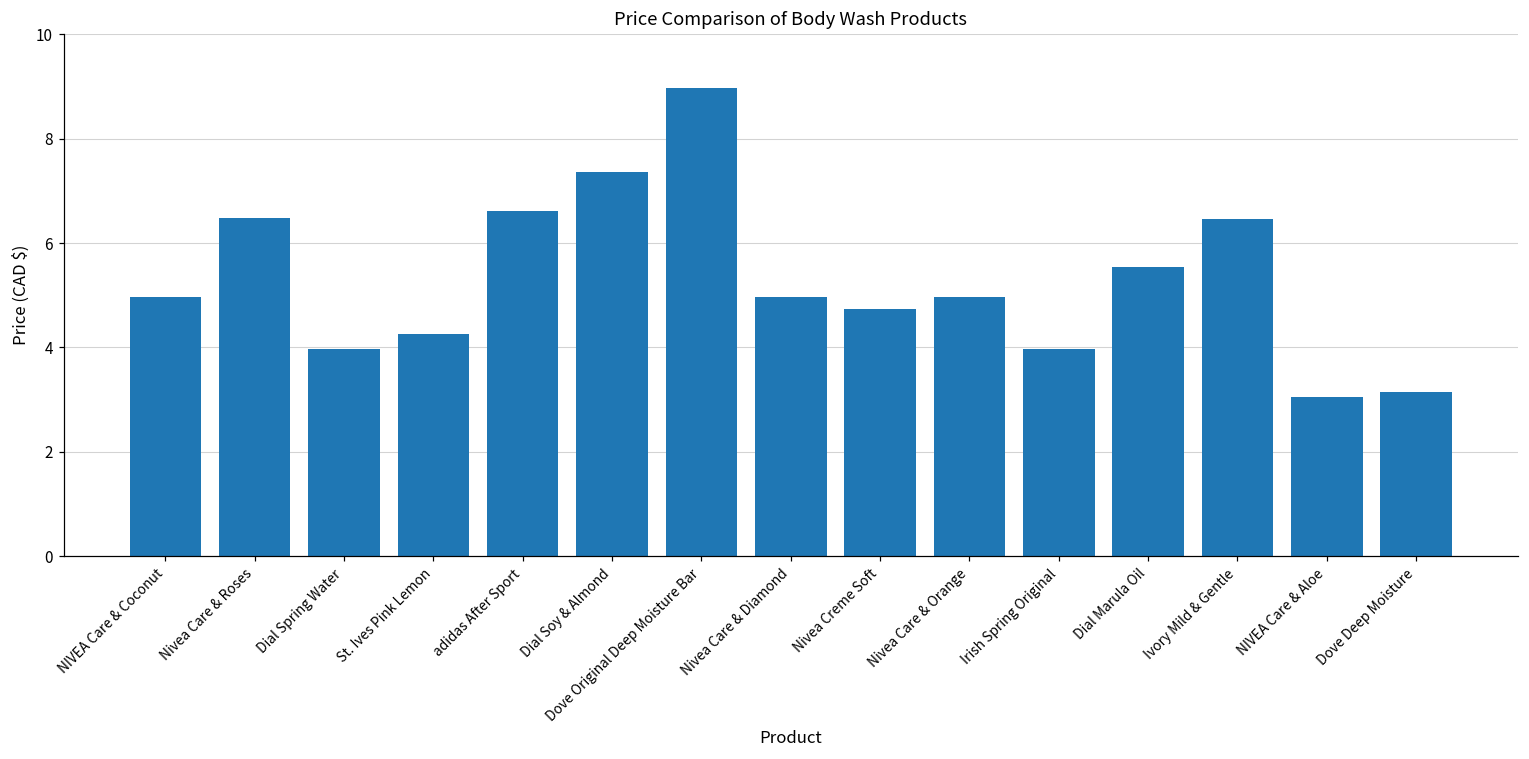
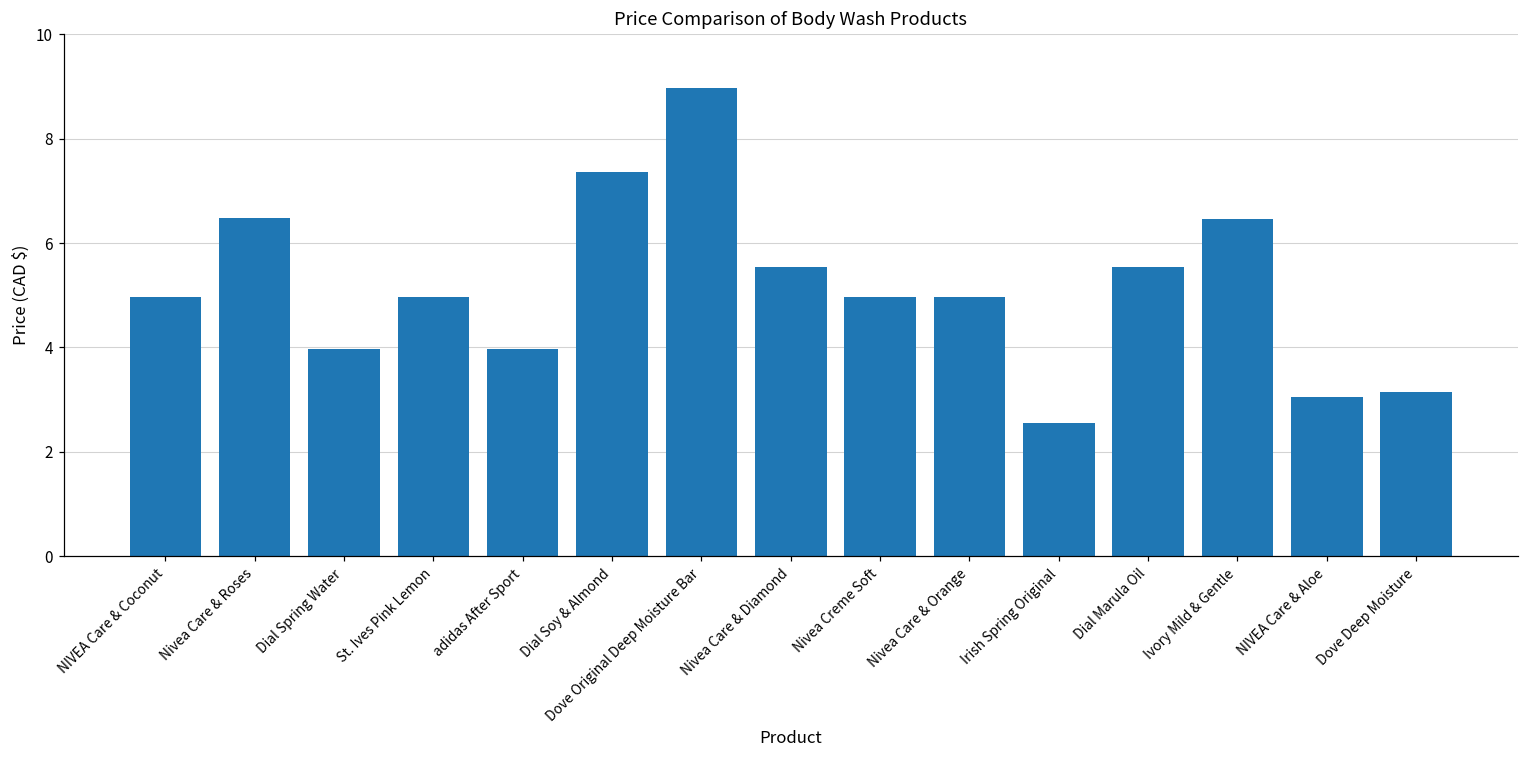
  {
    "NIVEA Care & Coconut": 5.0,
    "Nivea Care & Roses": 6.5,
    "Dial Spring Water": 4.0,
-   "St. Ives Pink Lemon": 4.3,
-   "adidas After Sport": 6.6,
+   "St. Ives Pink Lemon": 5.0,
+   "adidas After Sport": 4.0,
    "Dial Soy & Almond": 7.4,
    "Dove Original Deep Moisture Bar": 9.0,
-   "Nivea Care & Diamond": 5.0,
-   "Nivea Creme Soft": 4.7,
+   "Nivea Care & Diamond": 5.6,
+   "Nivea Creme Soft": 5.0,
    "Nivea Care & Orange": 5.0,
-   "Irish Spring Original": 4.0,
+   "Irish Spring Original": 2.6,
    "Dial Marula Oil": 5.6,
    "Ivory Mild & Gentle": 6.5,
    "NIVEA Care & Aloe": 3.1,
    "Dove Deep Moisture": 3.1
  }
